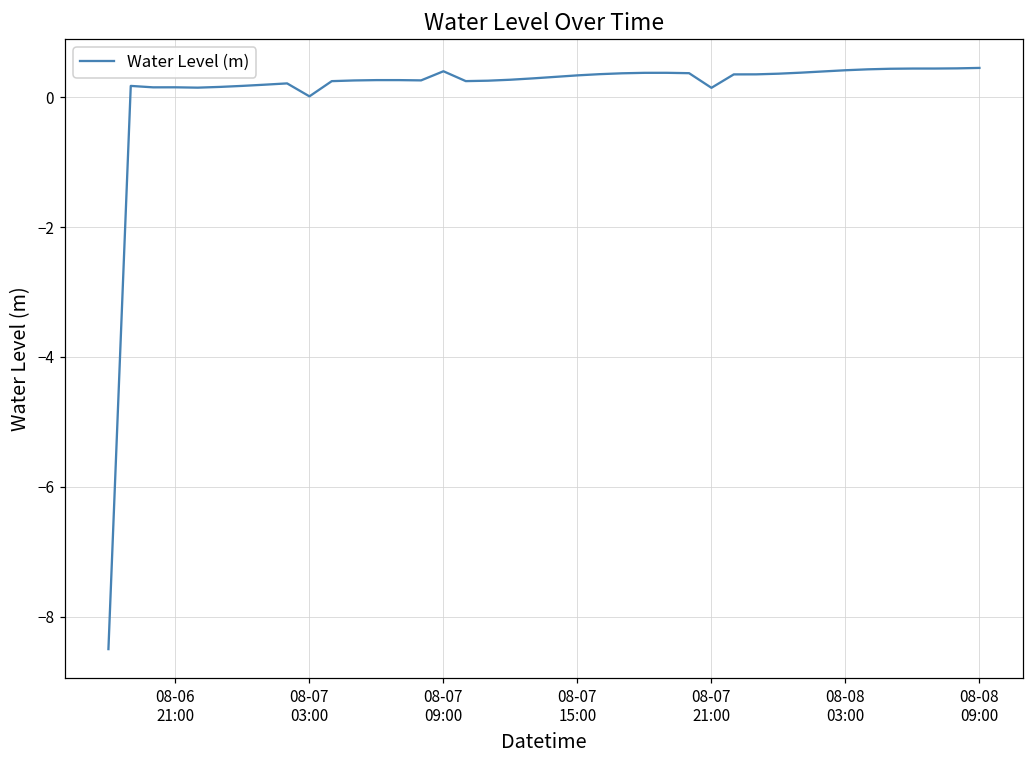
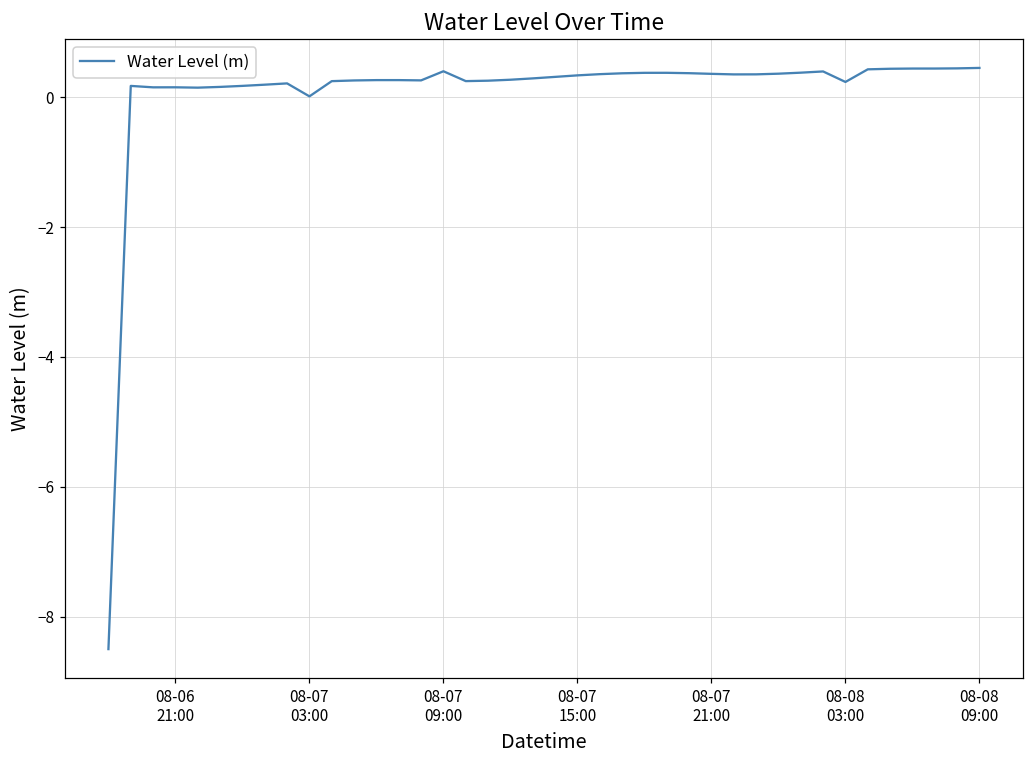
  {
    "08-06 21:00": 0.2,
    "08-07 03:00": 0.0,
    "08-07 09:00": 0.4,
    "08-07 15:00": 0.3,
-   "08-07 21:00": 0.1,
-   "08-08 03:00": 0.4,
+   "08-07 21:00": 0.4,
+   "08-08 03:00": 0.2,
    "08-08 09:00": 0.5
  }
